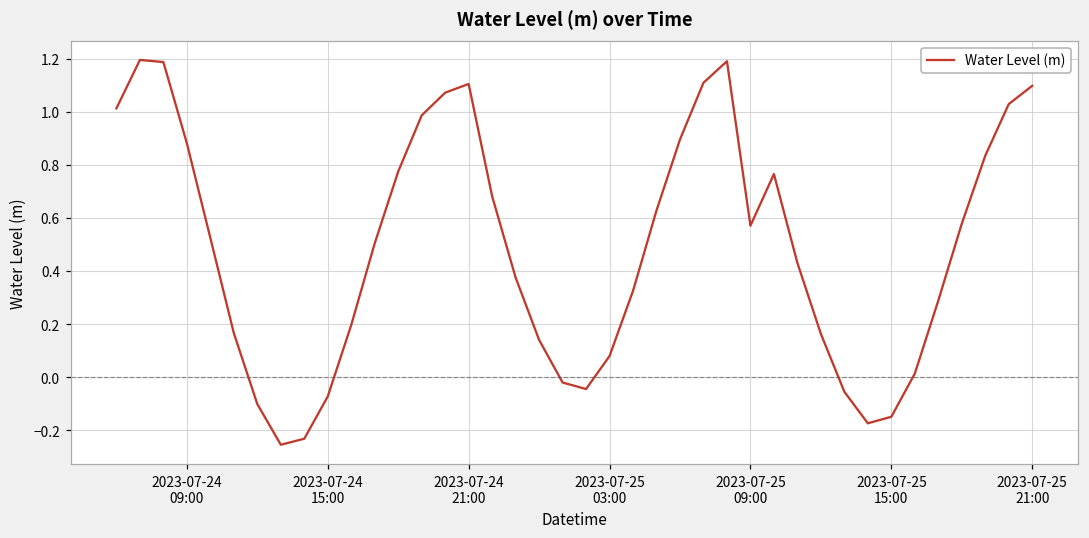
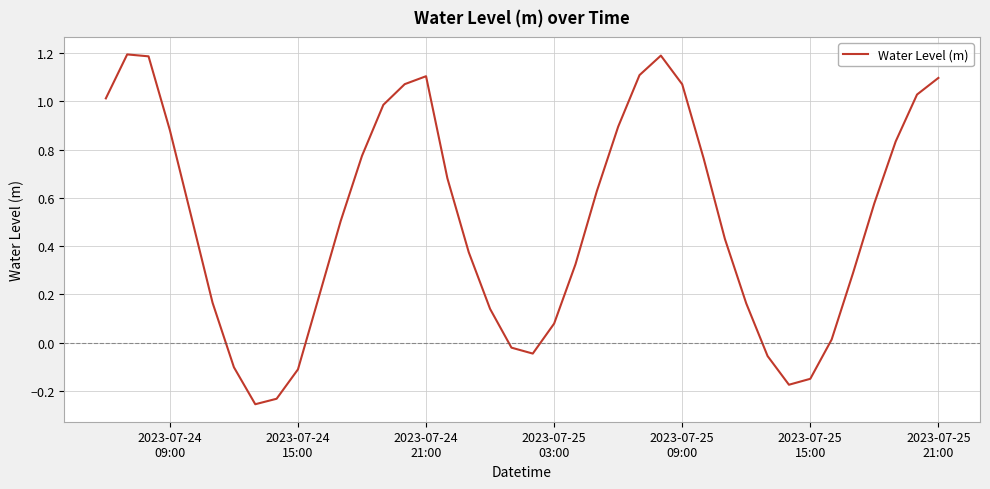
  {
    "2023-07-24 09:00": 0.88,
-   "2023-07-24 15:00": -0.07,
+   "2023-07-24 15:00": -0.11,
    "2023-07-24 21:00": 1.10,
    "2023-07-25 03:00": 0.08,
-   "2023-07-25 09:00": 0.57,
+   "2023-07-25 09:00": 1.07,
    "2023-07-25 15:00": -0.15,
    "2023-07-25 21:00": 1.10
  }
